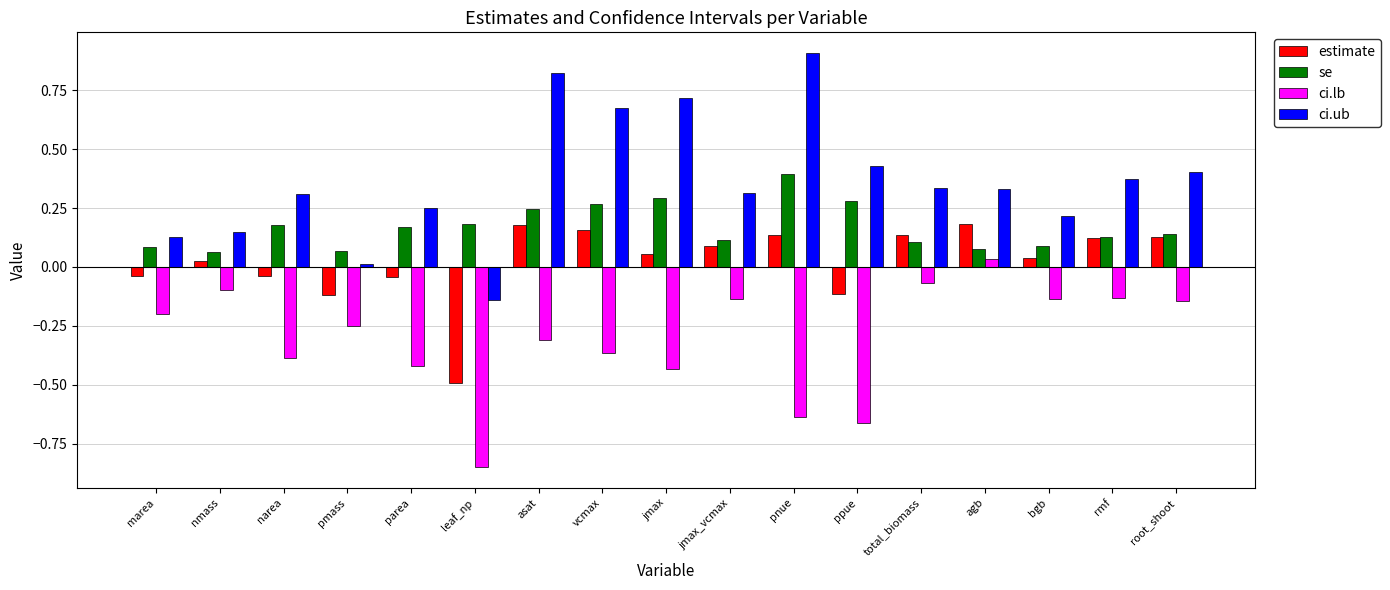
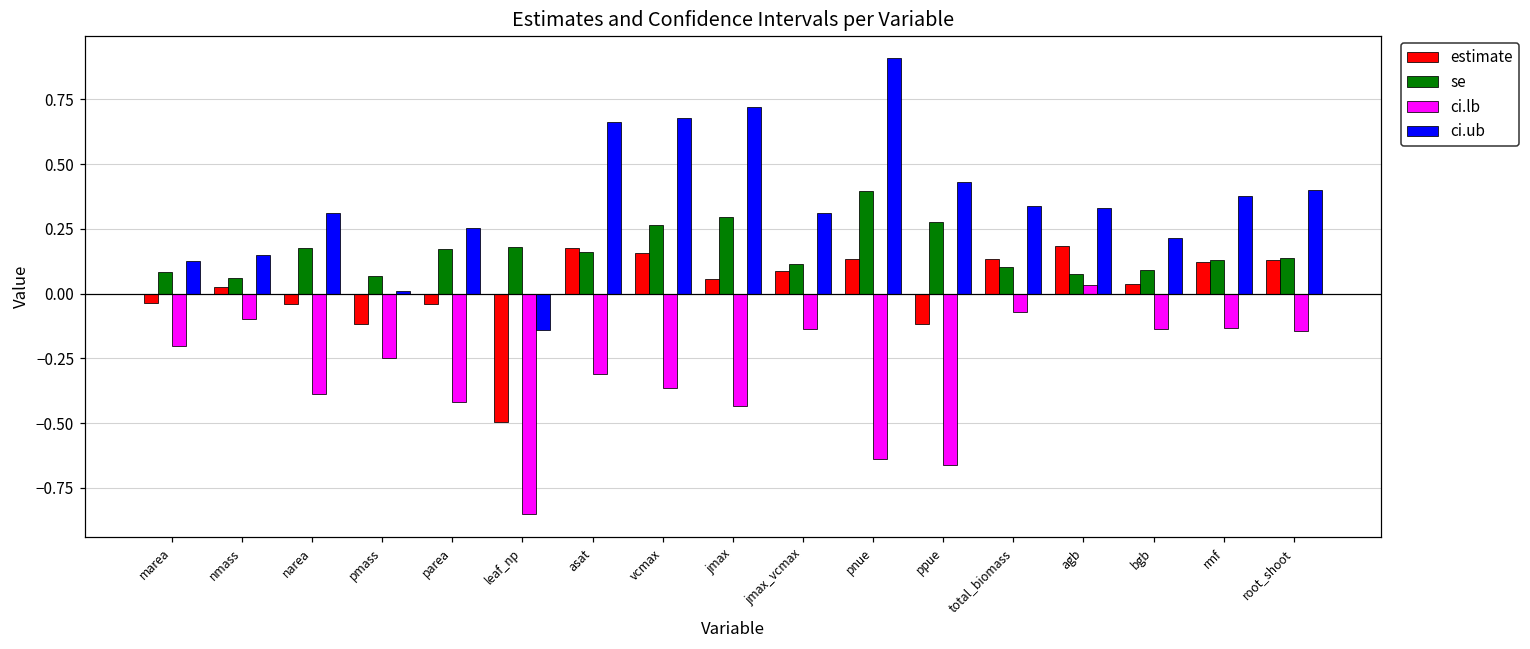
  {
    "estimate": {
      "marea": -0.04,
      "nmass": 0.03,
      "narea": -0.04,
      "pmass": -0.12,
      "parea": -0.04,
      "leaf_np": -0.49,
      "asat": 0.18,
      "vcmax": 0.16,
      "jmax": 0.06,
      "jmax_vcmax": 0.09,
      "pnue": 0.13,
      "ppue": -0.12,
      "total_biomass": 0.13,
      "agb": 0.18,
      "bgb": 0.04,
      "rmf": 0.12,
      "root_shoot": 0.13
    },
    "se": {
      "marea": 0.08,
      "nmass": 0.06,
      "narea": 0.18,
      "pmass": 0.07,
      "parea": 0.17,
      "leaf_np": 0.18,
-     "asat": 0.25,
+     "asat": 0.16,
      "vcmax": 0.27,
      "jmax": 0.29,
      "jmax_vcmax": 0.12,
      "pnue": 0.40,
      "ppue": 0.28,
      "total_biomass": 0.10,
      "agb": 0.08,
      "bgb": 0.09,
      "rmf": 0.13,
      "root_shoot": 0.14
    },
    "ci.lb": {
      "marea": -0.20,
      "nmass": -0.10,
      "narea": -0.39,
      "pmass": -0.25,
      "parea": -0.42,
      "leaf_np": -0.85,
      "asat": -0.31,
      "vcmax": -0.37,
      "jmax": -0.43,
      "jmax_vcmax": -0.14,
      "pnue": -0.64,
      "ppue": -0.66,
      "total_biomass": -0.07,
      "agb": 0.04,
      "bgb": -0.14,
      "rmf": -0.13,
      "root_shoot": -0.15
    },
    "ci.ub": {
      "marea": 0.13,
      "nmass": 0.15,
      "narea": 0.31,
      "pmass": 0.01,
      "parea": 0.25,
      "leaf_np": -0.14,
-     "asat": 0.82,
+     "asat": 0.66,
      "vcmax": 0.68,
      "jmax": 0.72,
      "jmax_vcmax": 0.31,
      "pnue": 0.91,
      "ppue": 0.43,
      "total_biomass": 0.34,
      "agb": 0.33,
      "bgb": 0.22,
      "rmf": 0.38,
      "root_shoot": 0.40
    }
  }
